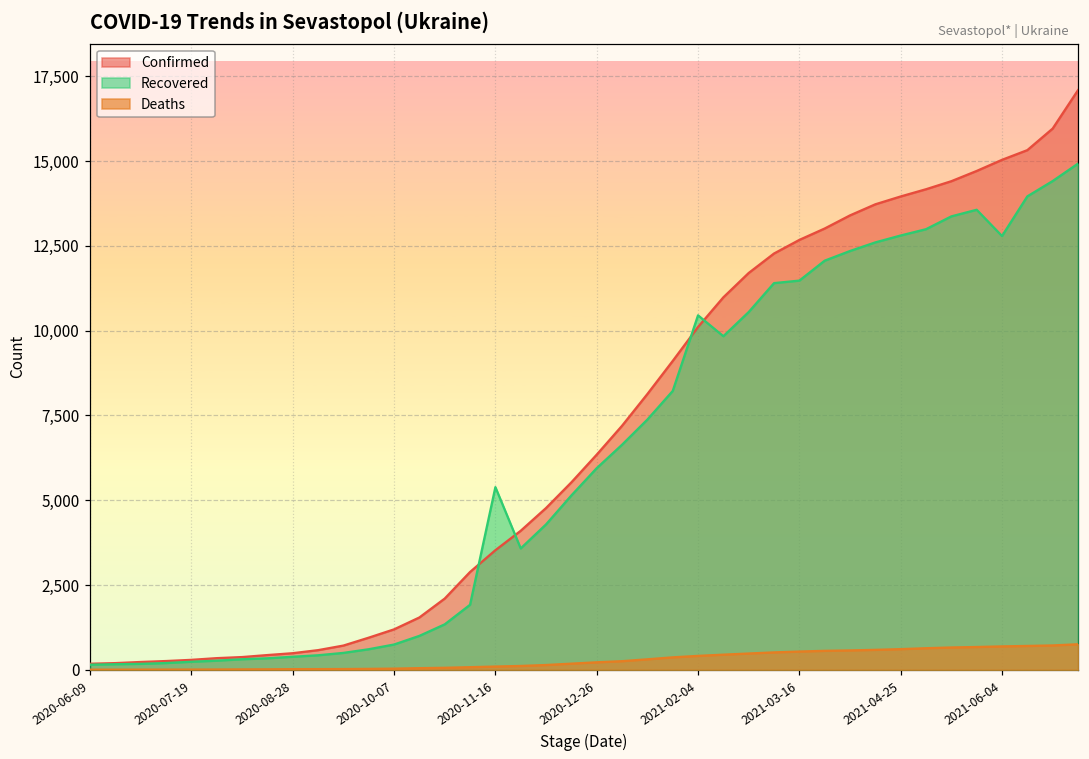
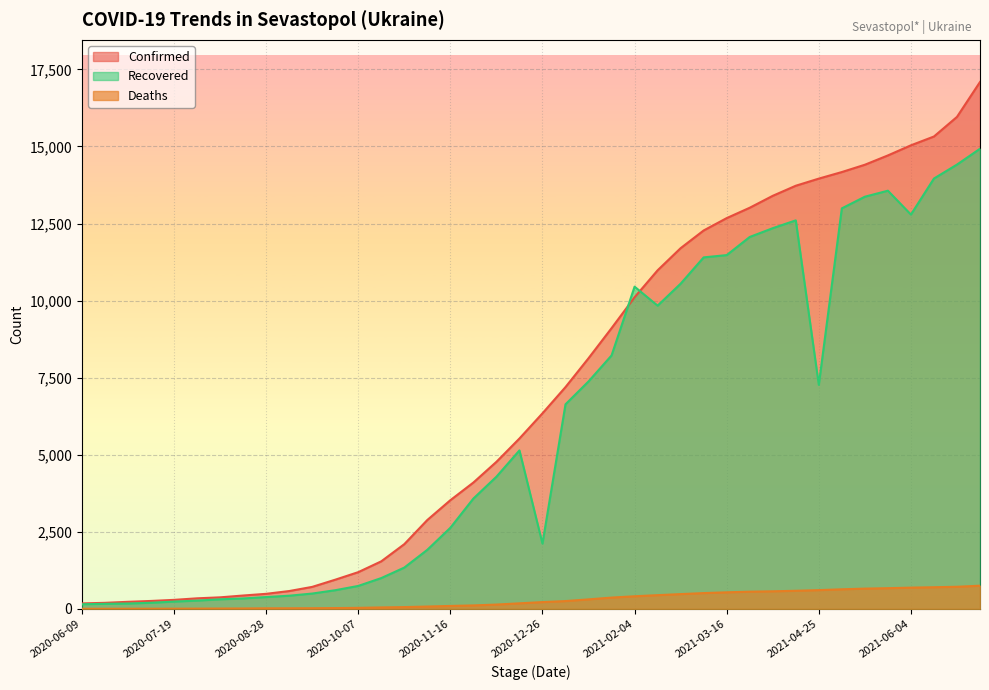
  {
    "Recovered": {
      "2020-08-28": "400",
      "2020-10-07": "700",
-     "2020-11-16": "5,400",
-     "2020-12-26": "5,900",
+     "2020-11-16": "2,600",
+     "2020-12-26": "2,100",
      "2021-02-04": "10,500",
      "2021-03-16": "11,500",
-     "2021-04-25": "12,800",
+     "2021-04-25": "7,300",
      "2021-06-04": "12,800"
    }
  }
